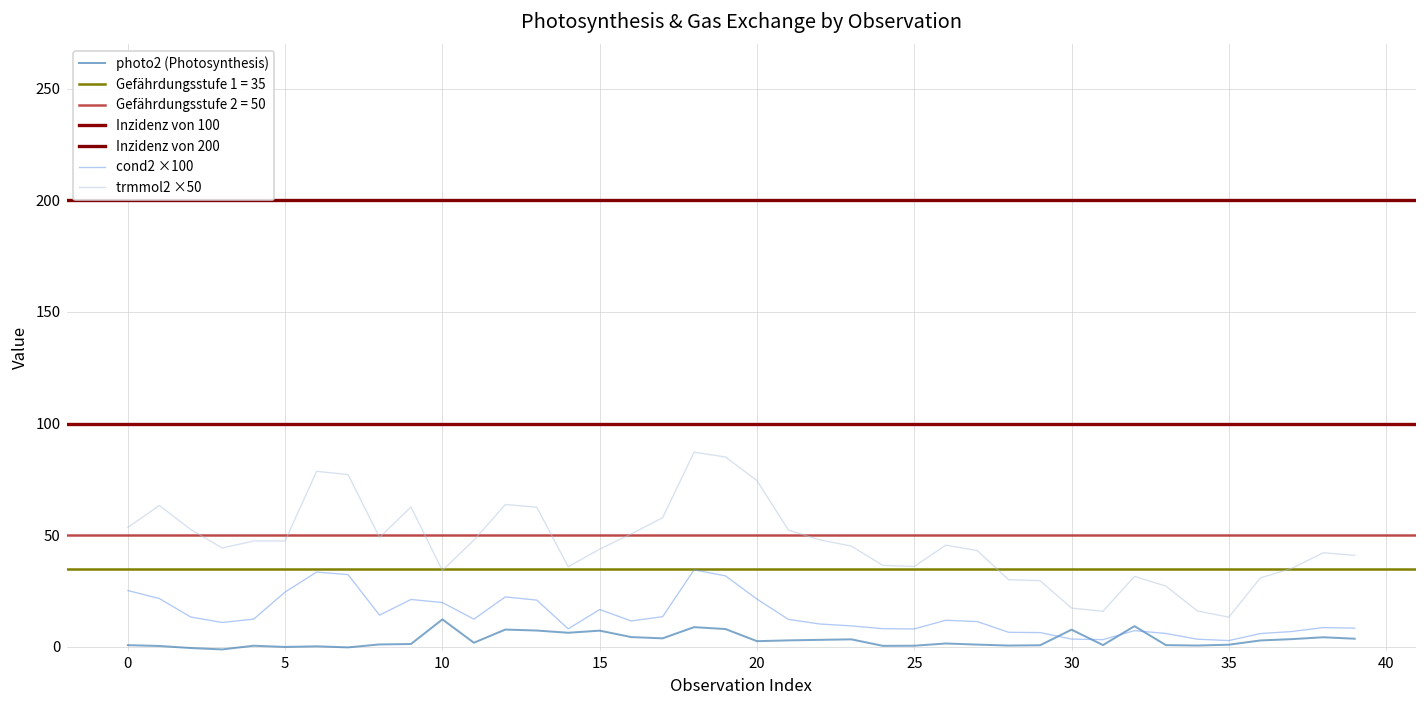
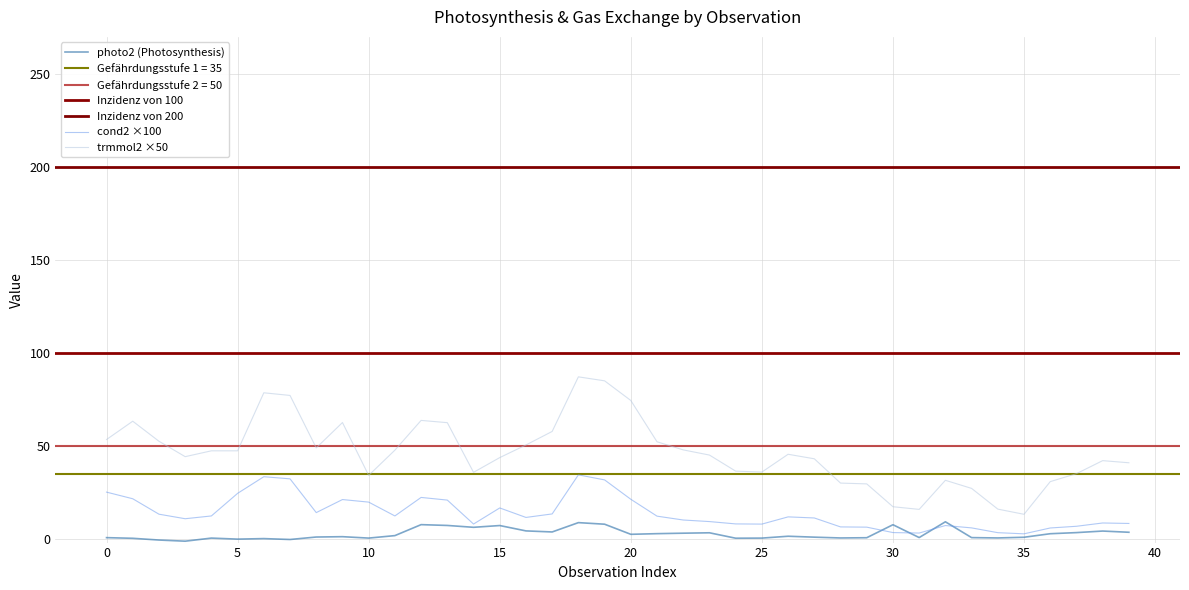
  {
    "photo2 (Photosynthesis)": {
      "0": 1,
      "5": 0,
-     "10": 12,
+     "10": 0,
      "15": 7,
      "20": 2,
      "25": 0,
      "30": 8,
      "35": 1
    },
    "cond2 ×100": {
      "0": 25,
      "5": 24,
      "10": 20,
      "15": 17,
      "20": 21,
      "25": 8,
      "30": 3,
      "35": 3
    },
    "trmmol2 ×50": {
      "0": 53,
      "5": 47,
      "10": 34,
      "15": 44,
      "20": 74,
      "25": 36,
      "30": 17,
      "35": 13
    }
  }
